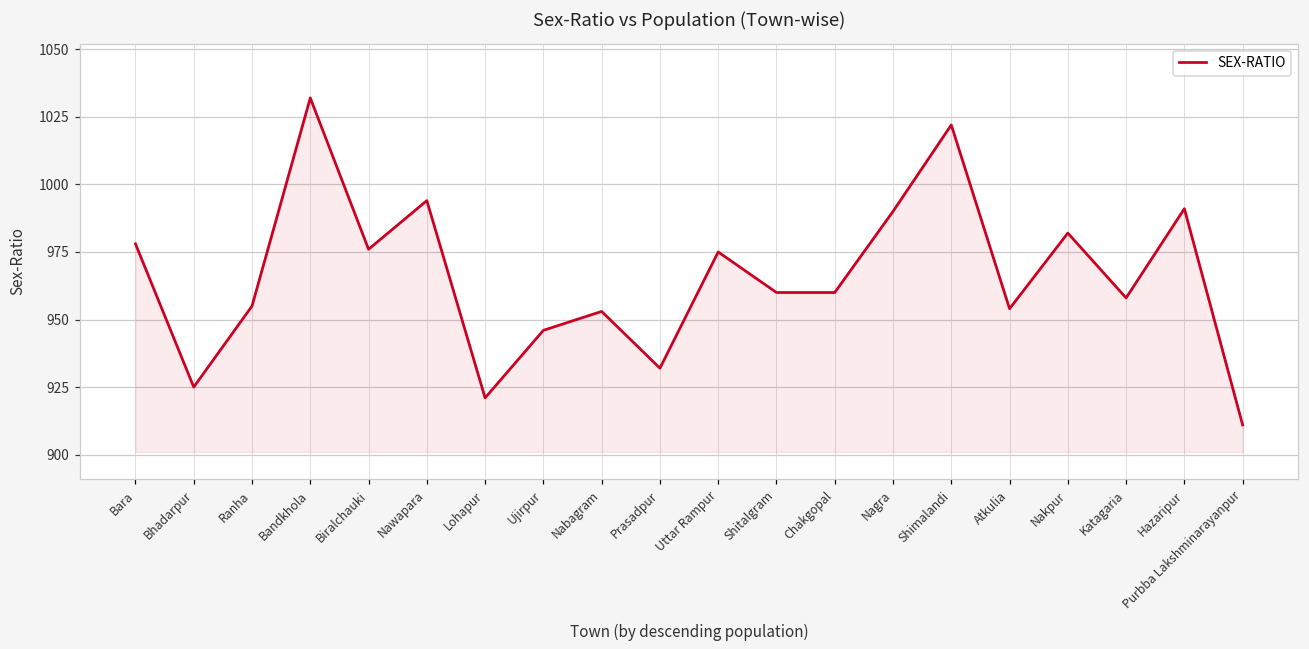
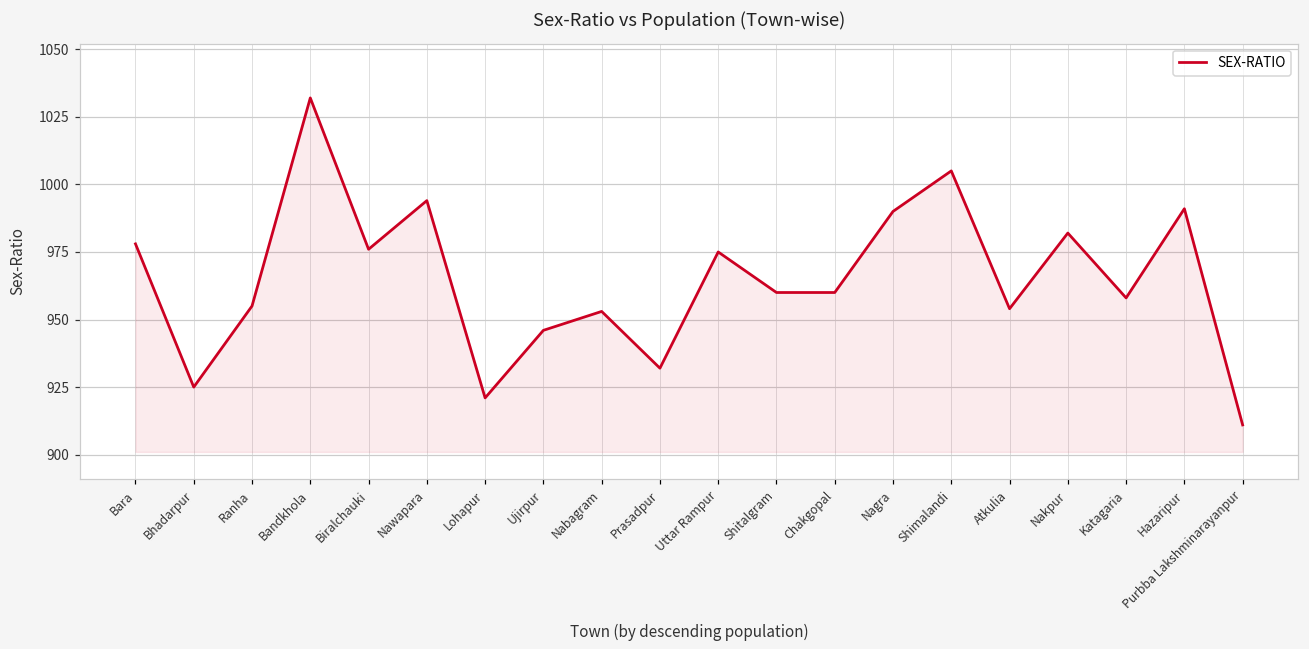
  {
    "Bara": 978,
    "Bhadarpur": 925,
    "Ranha": 955,
    "Bandkhola": 1032,
    "Biralchauki": 976,
    "Nawapara": 994,
    "Lohapur": 921,
    "Ujirpur": 946,
    "Nabagram": 953,
    "Prasadpur": 932,
    "Uttar Rampur": 975,
    "Shitalgram": 960,
    "Chakgopal": 960,
    "Nagra": 990,
-   "Shimalandi": 1022,
+   "Shimalandi": 1005,
    "Atkulia": 954,
    "Nakpur": 982,
    "Katagaria": 958,
    "Hazaripur": 991,
    "Purbba Lakshminarayanpur": 911
  }
